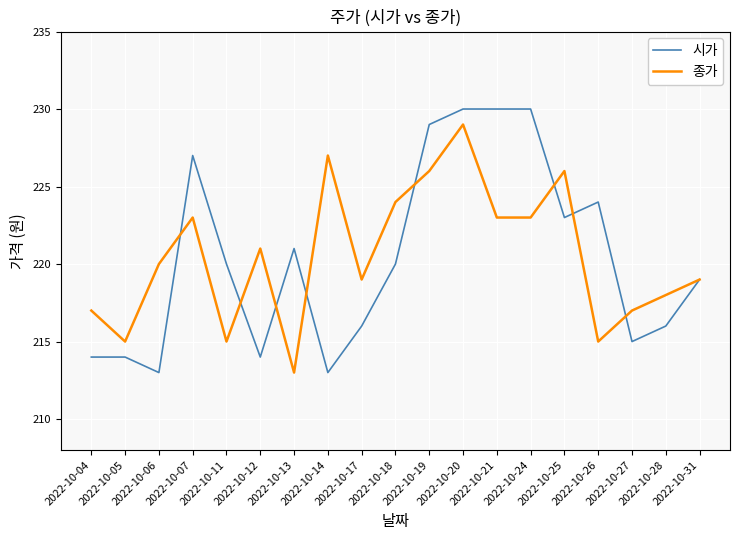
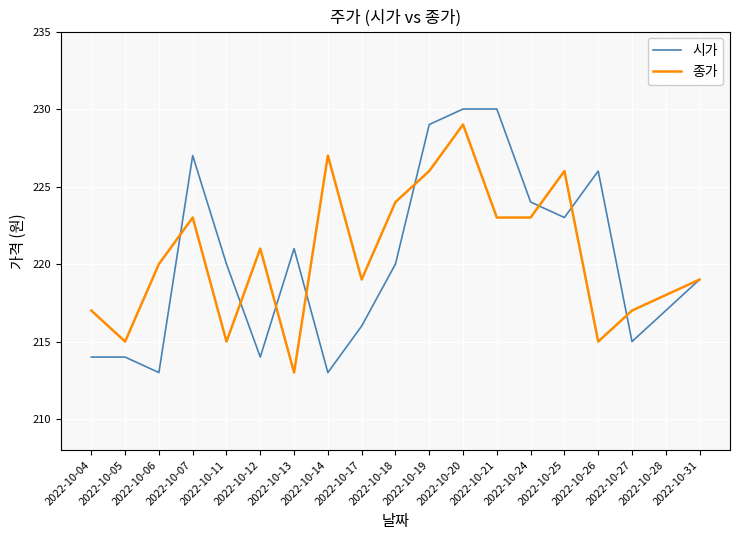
  {
    "시가": {
      "2022-10-04": 214,
      "2022-10-05": 214,
      "2022-10-06": 213,
      "2022-10-07": 227,
      "2022-10-11": 220,
      "2022-10-12": 214,
      "2022-10-13": 221,
      "2022-10-14": 213,
      "2022-10-17": 216,
      "2022-10-18": 220,
      "2022-10-19": 229,
      "2022-10-20": 230,
      "2022-10-21": 230,
-     "2022-10-24": 230,
+     "2022-10-24": 224,
      "2022-10-25": 223,
-     "2022-10-26": 224,
+     "2022-10-26": 226,
      "2022-10-27": 215,
-     "2022-10-28": 216
+     "2022-10-28": 217
    },
    "종가": {
      "2022-10-04": 217,
      "2022-10-05": 215,
      "2022-10-06": 220,
      "2022-10-07": 223,
      "2022-10-11": 215,
      "2022-10-12": 221,
      "2022-10-13": 213,
      "2022-10-14": 227,
      "2022-10-17": 219,
      "2022-10-18": 224,
      "2022-10-19": 226,
      "2022-10-20": 229,
      "2022-10-21": 223,
      "2022-10-24": 223,
      "2022-10-25": 226,
      "2022-10-26": 215,
      "2022-10-27": 217,
      "2022-10-28": 218
    }
  }
